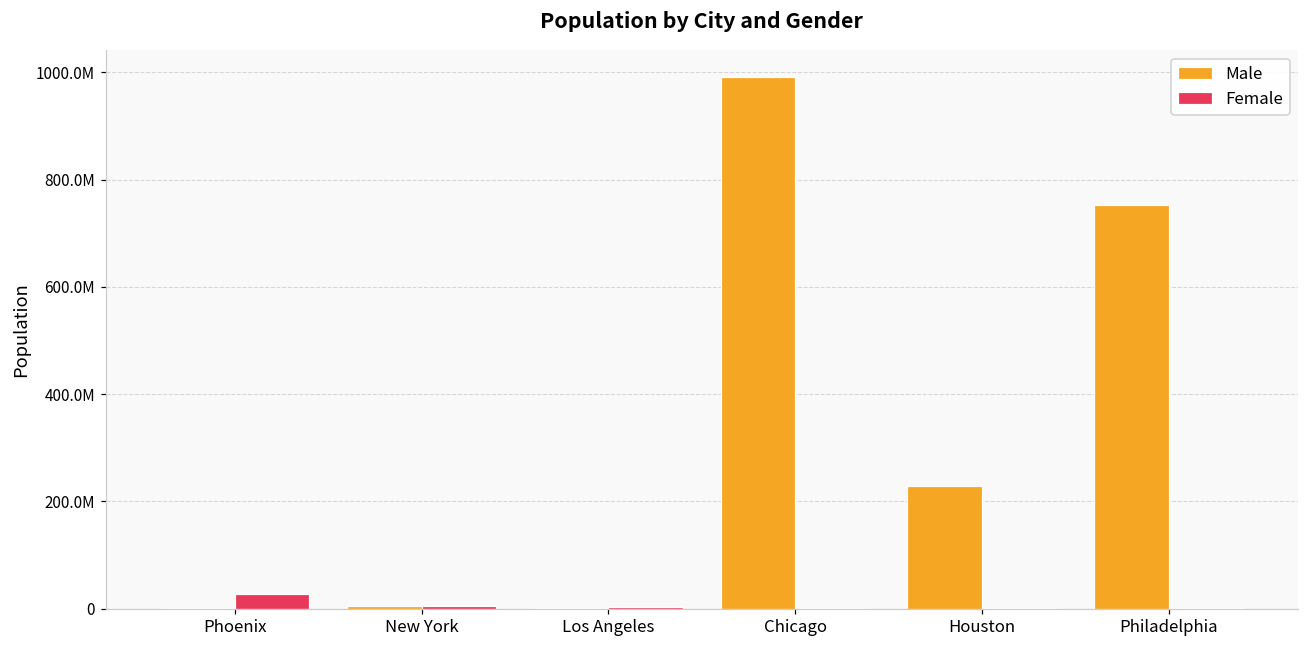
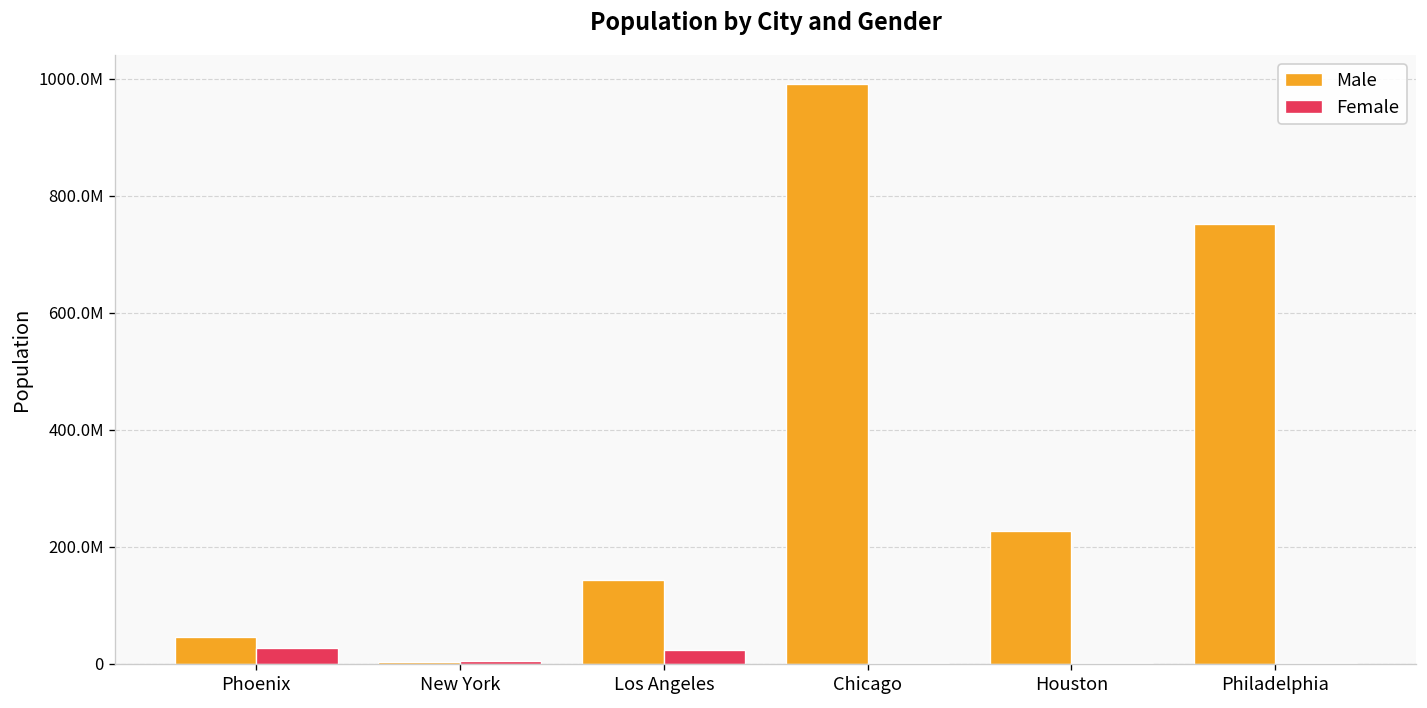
  {
    "Male": {
-     "Phoenix": 0,
-     "Los Angeles": 0,
+     "Phoenix": 50000000,
+     "Los Angeles": 140000000,
      "Chicago": 990000000,
      "Houston": 230000000,
      "Philadelphia": 750000000
    },
    "Female": {
      "Phoenix": 30000000,
-     "Los Angeles": 0
+     "Los Angeles": 20000000
    }
  }
